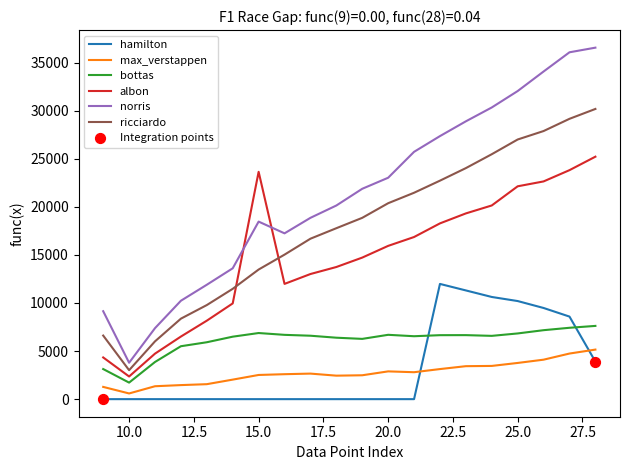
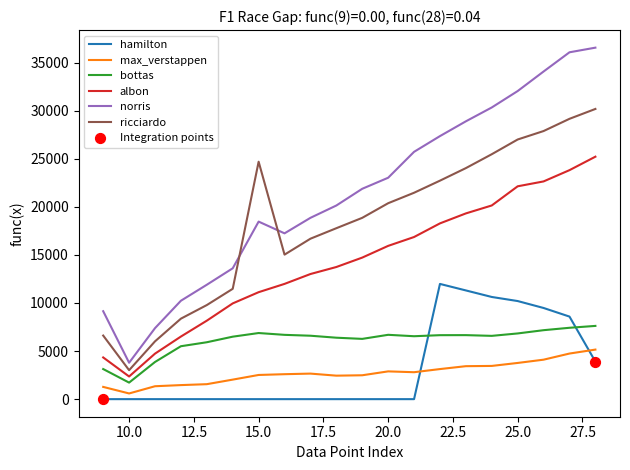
  {
    "hamilton": {
      "10.0": 0,
      "15.0": 0,
      "20.0": 0,
      "25.0": 10000
    },
    "max_verstappen": {
      "10.0": 1000,
      "15.0": 3000,
      "20.0": 3000,
      "25.0": 4000
    },
    "bottas": {
      "10.0": 2000,
      "15.0": 7000,
      "20.0": 7000,
      "25.0": 7000
    },
    "albon": {
      "10.0": 2000,
-     "15.0": 24000,
+     "15.0": 11000,
      "20.0": 16000,
      "25.0": 22000
    },
    "norris": {
      "10.0": 4000,
      "15.0": 18000,
      "20.0": 23000,
      "25.0": 32000
    },
    "ricciardo": {
      "10.0": 3000,
-     "15.0": 13000,
+     "15.0": 25000,
      "20.0": 20000,
      "25.0": 27000
    }
  }
